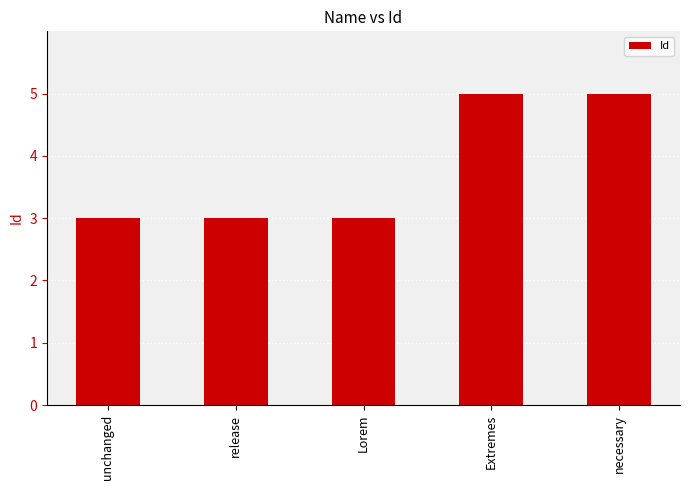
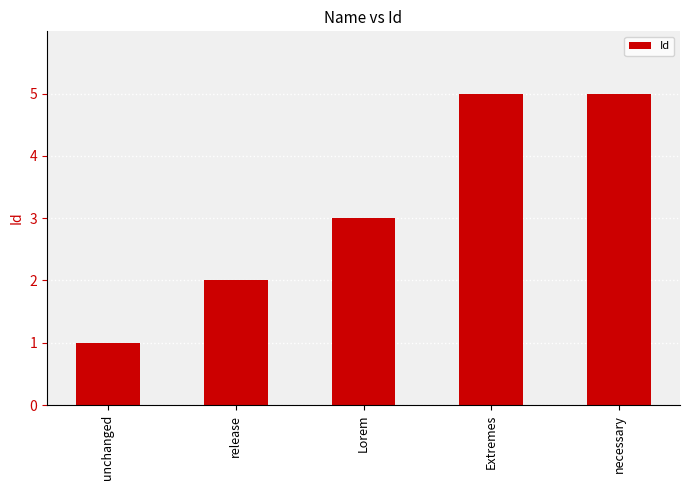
  {
-   "unchanged": 3,
-   "release": 3,
+   "unchanged": 1,
+   "release": 2,
    "Lorem": 3,
    "Extremes": 5,
    "necessary": 5
  }
